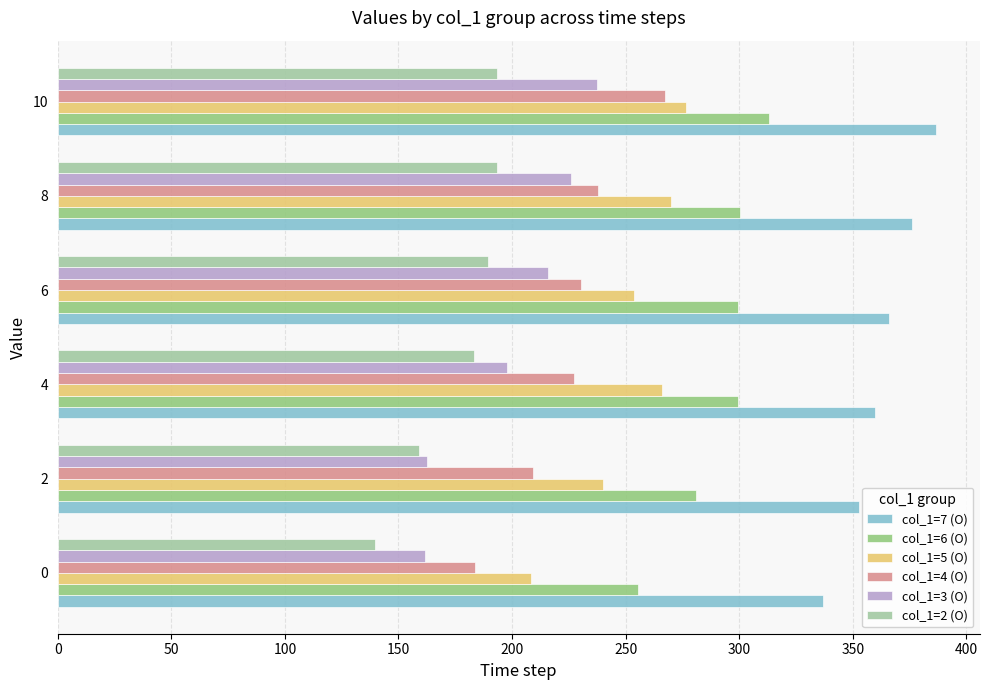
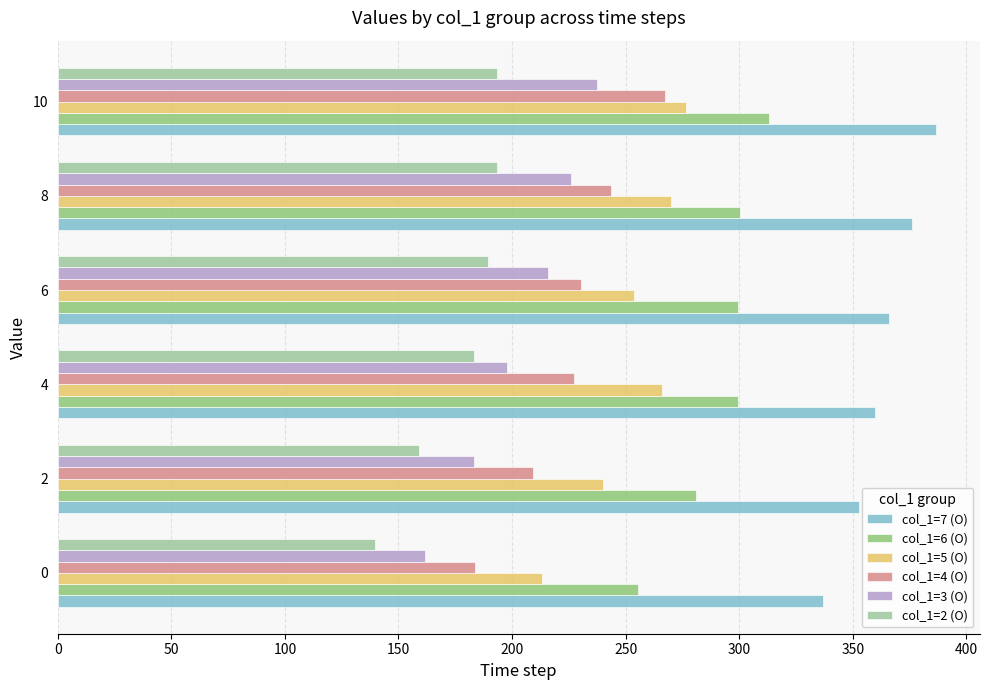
  {
    "col_1=5 (O)": {
      "10": 276,
      "8": 270,
      "6": 254,
      "4": 266,
      "2": 240,
-     "0": 208
+     "0": 213
    },
    "col_1=4 (O)": {
      "10": 267,
-     "8": 238,
+     "8": 243,
      "6": 230,
      "4": 227,
      "2": 209,
      "0": 184
    },
    "col_1=3 (O)": {
      "10": 237,
      "8": 226,
      "6": 216,
      "4": 198,
-     "2": 162,
+     "2": 183,
      "0": 162
    }
  }
